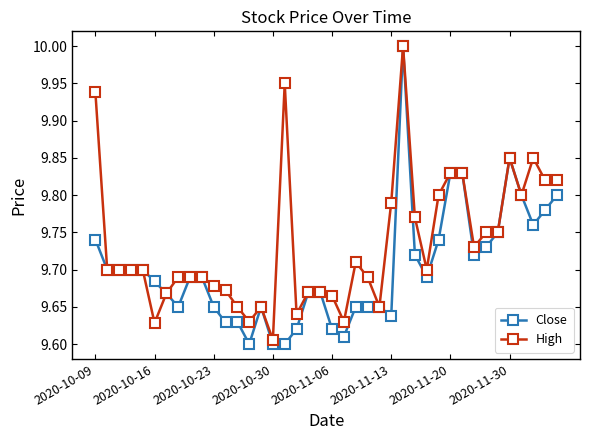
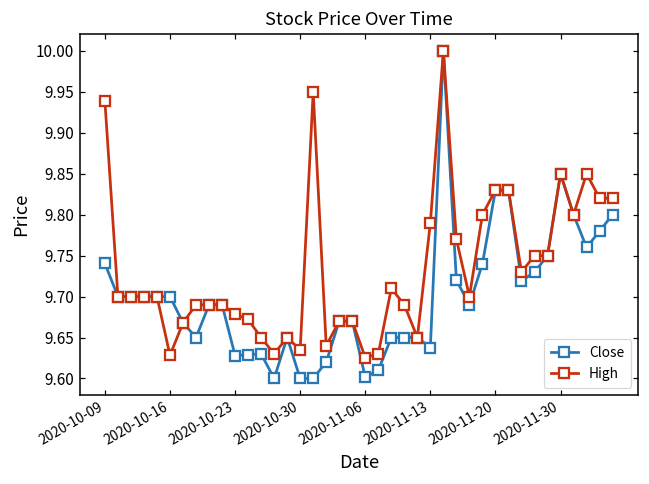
  {
    "Close": {
      "2020-10-09": 9.74,
-     "2020-10-16": 9.68,
-     "2020-10-23": 9.65,
+     "2020-10-16": 9.70,
+     "2020-10-23": 9.63,
      "2020-10-30": 9.60,
-     "2020-11-06": 9.62,
+     "2020-11-06": 9.60,
      "2020-11-13": 9.64
    },
    "High": {
      "2020-10-09": 9.94,
      "2020-10-16": 9.63,
      "2020-10-23": 9.68,
-     "2020-10-30": 9.61,
-     "2020-11-06": 9.66,
+     "2020-10-30": 9.64,
+     "2020-11-06": 9.63,
      "2020-11-13": 9.79
    }
  }
